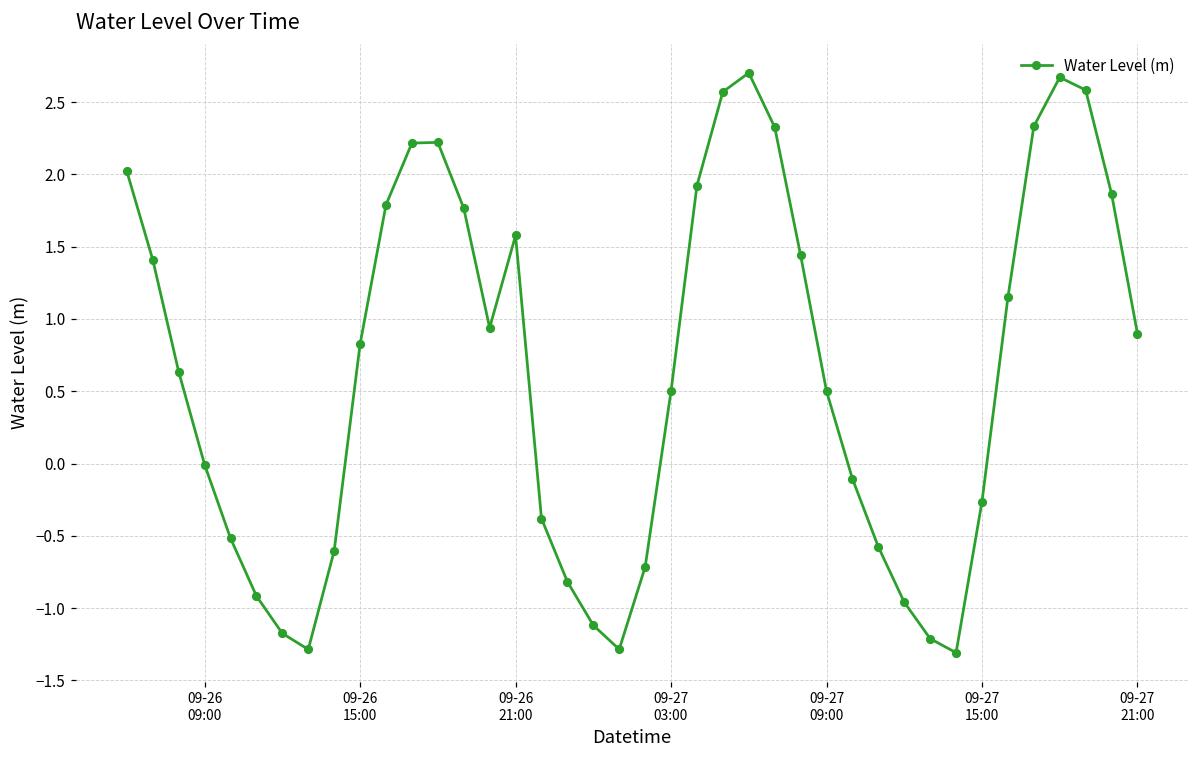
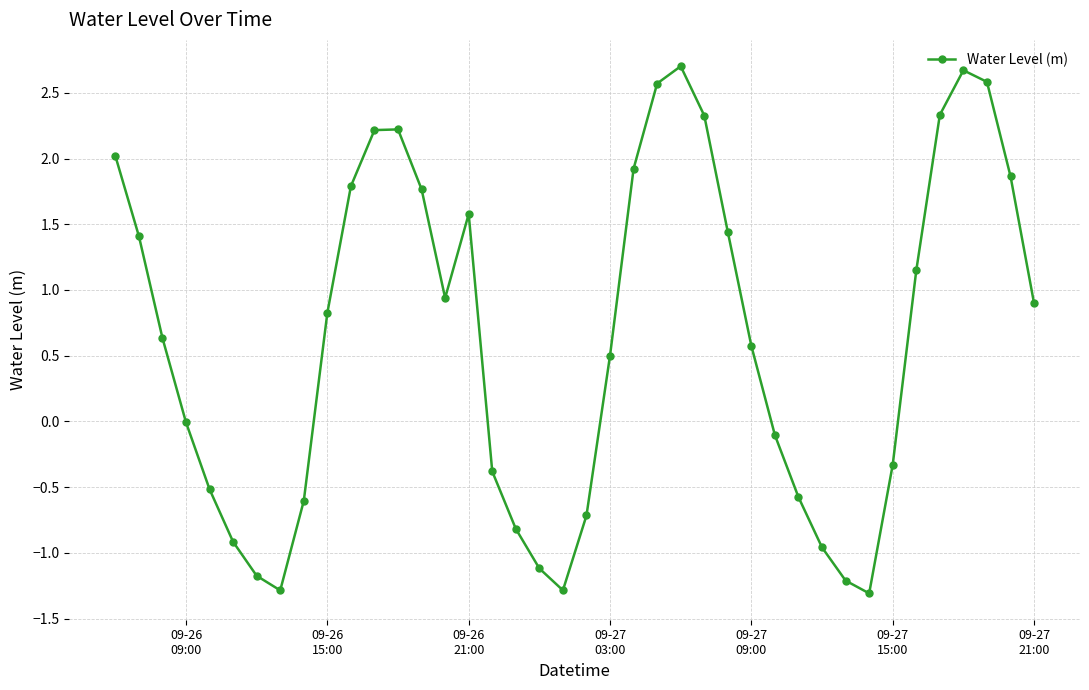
  {
    "09-26 09:00": -0.01,
    "09-26 15:00": 0.83,
    "09-26 21:00": 1.58,
    "09-27 03:00": 0.50,
-   "09-27 09:00": 0.50,
-   "09-27 15:00": -0.26,
+   "09-27 09:00": 0.57,
+   "09-27 15:00": -0.33,
    "09-27 21:00": 0.90
  }
